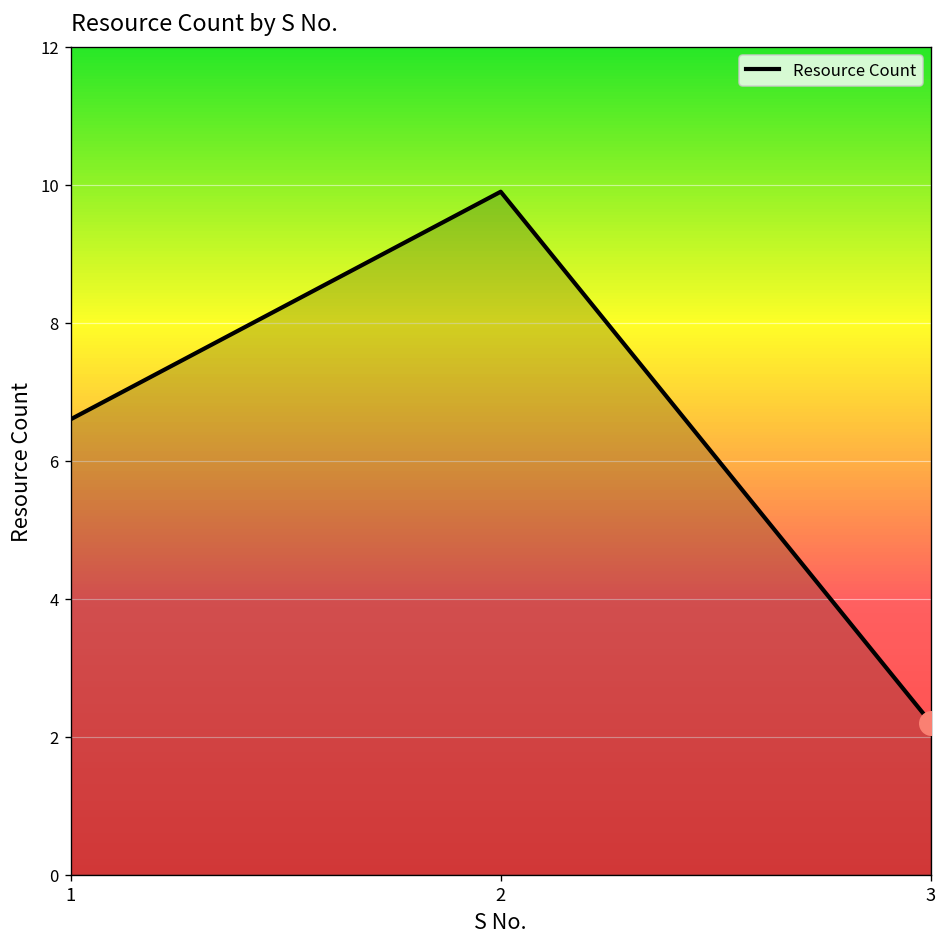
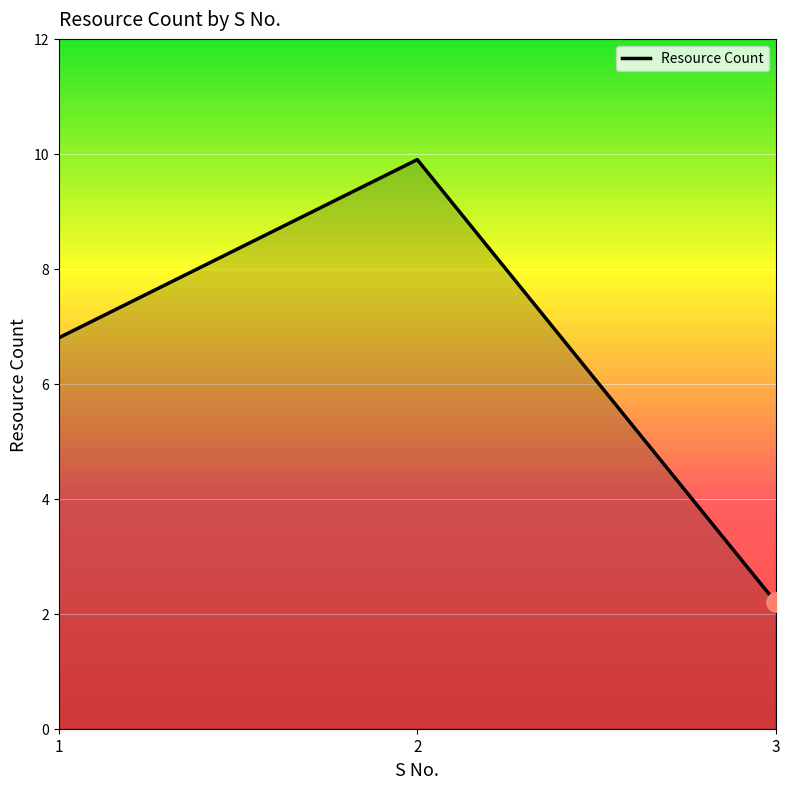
  {
    "Resource Count": {
-     "1": 6.6,
+     "1": 6.8,
      "2": 9.9
    }
  }
